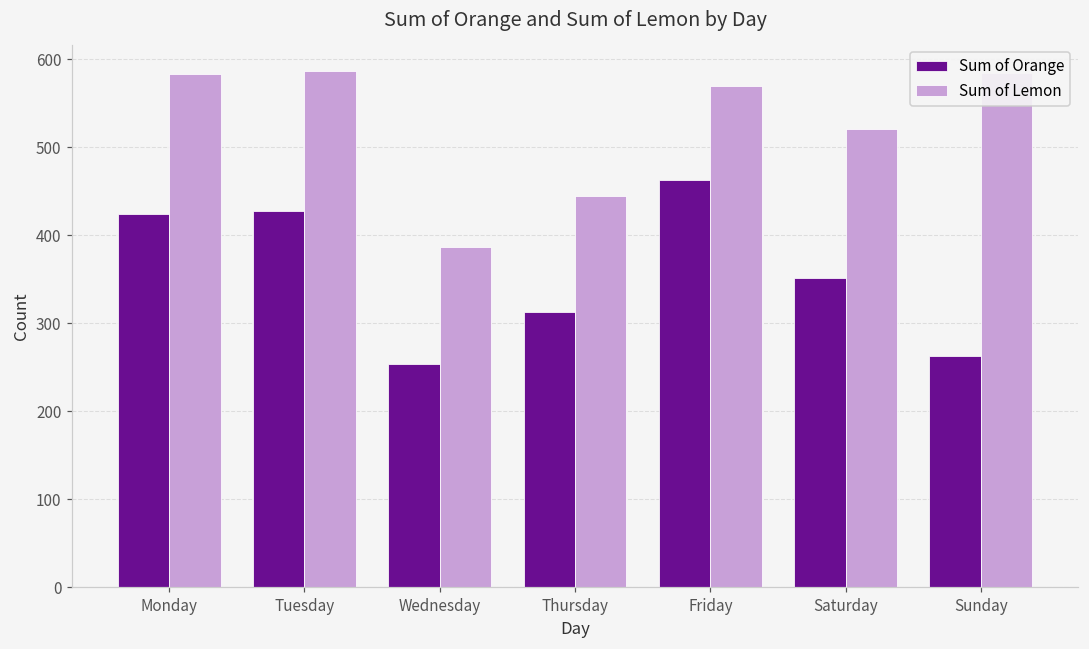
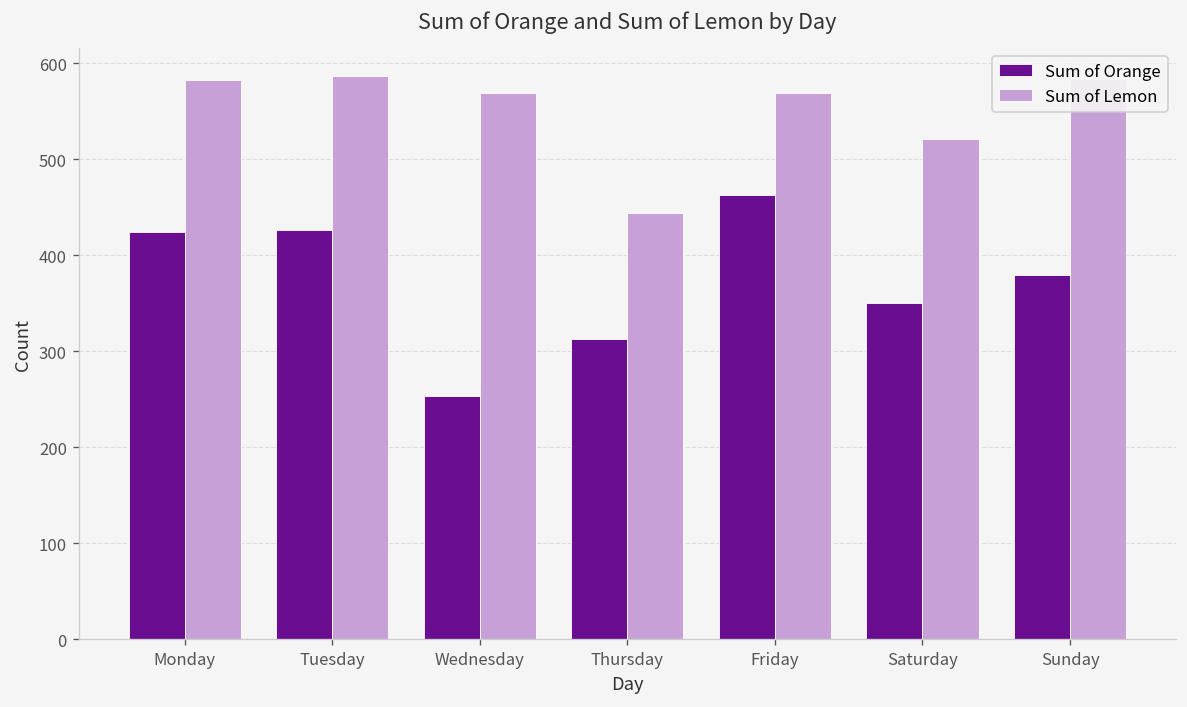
  {
    "Sum of Orange": {
      "Monday": 420,
      "Tuesday": 430,
      "Wednesday": 250,
      "Thursday": 310,
      "Friday": 460,
      "Saturday": 350,
-     "Sunday": 260
+     "Sunday": 380
    },
    "Sum of Lemon": {
      "Monday": 580,
      "Tuesday": 590,
-     "Wednesday": 390,
+     "Wednesday": 570,
      "Thursday": 440,
      "Friday": 570,
      "Saturday": 520
    }
  }
